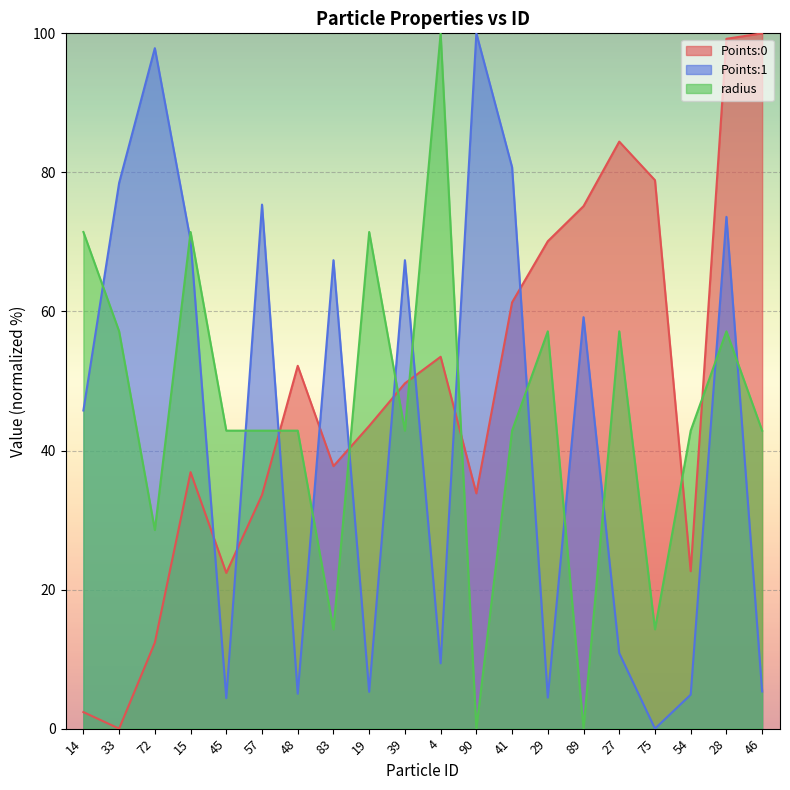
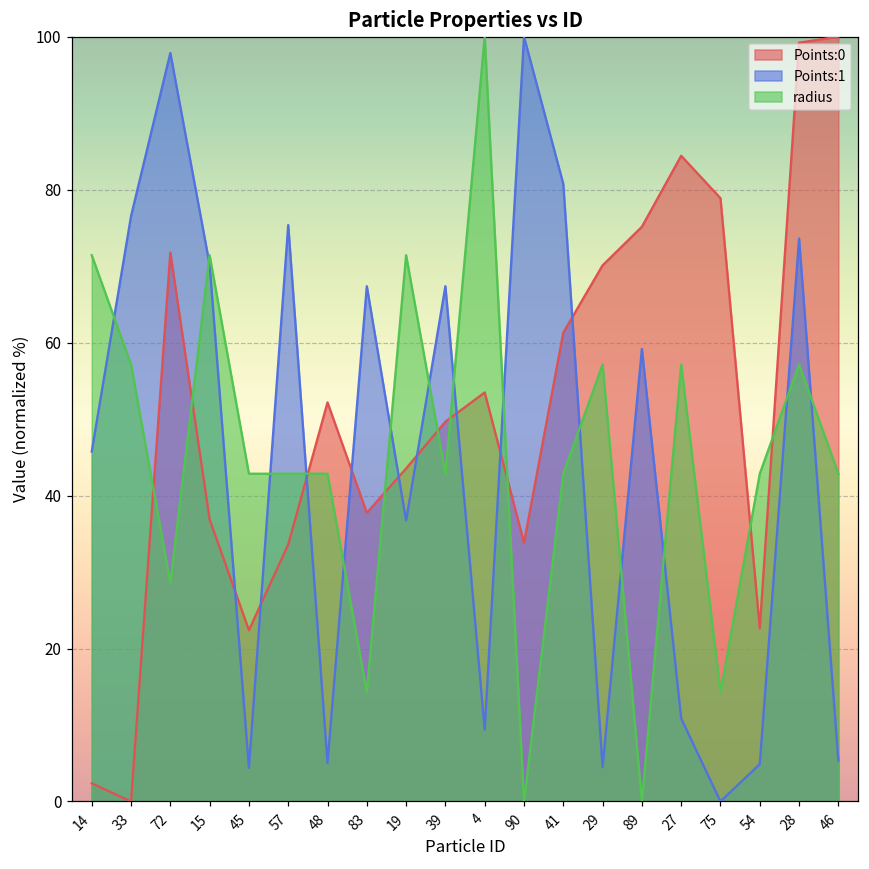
  {
    "Points:0": {
      "14": 2,
      "33": 0,
-     "72": 12,
+     "72": 72,
      "15": 37,
      "45": 22,
      "57": 34,
      "48": 52,
      "83": 38,
      "19": 44,
      "39": 50,
      "4": 53,
      "90": 34,
      "41": 61,
      "29": 70,
      "89": 75,
      "27": 84,
      "75": 79,
      "54": 23,
      "28": 99,
      "46": 100
    },
    "Points:1": {
      "14": 46,
-     "33": 78,
+     "33": 77,
      "72": 98,
      "15": 70,
      "45": 4,
      "57": 75,
      "48": 5,
      "83": 67,
-     "19": 5,
+     "19": 37,
      "39": 67,
      "4": 9,
      "90": 100,
      "41": 81,
      "29": 4,
      "89": 59,
      "27": 11,
      "75": 0,
      "54": 5,
      "28": 74,
      "46": 5
    },
    "radius": {
      "14": 71,
      "33": 57,
      "72": 29,
      "15": 71,
      "45": 43,
      "57": 43,
      "48": 43,
      "83": 14,
      "19": 71,
      "39": 43,
      "4": 100,
      "90": 0,
      "41": 43,
      "29": 57,
      "89": 0,
      "27": 57,
      "75": 14,
      "54": 43,
      "28": 57,
      "46": 43
    }
  }
